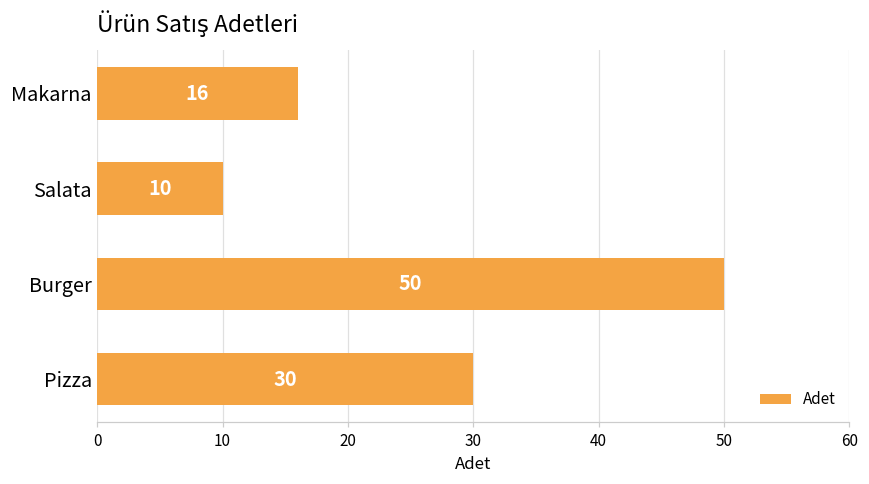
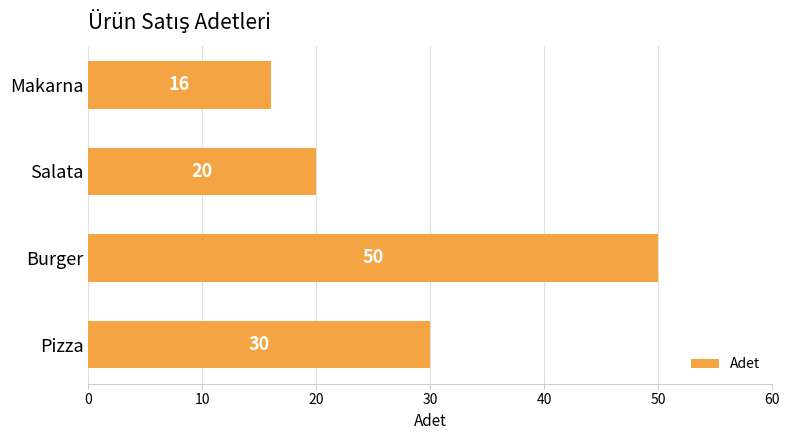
  {
    "Makarna": 16,
-   "Salata": 10,
+   "Salata": 20,
    "Burger": 50,
    "Pizza": 30
  }
